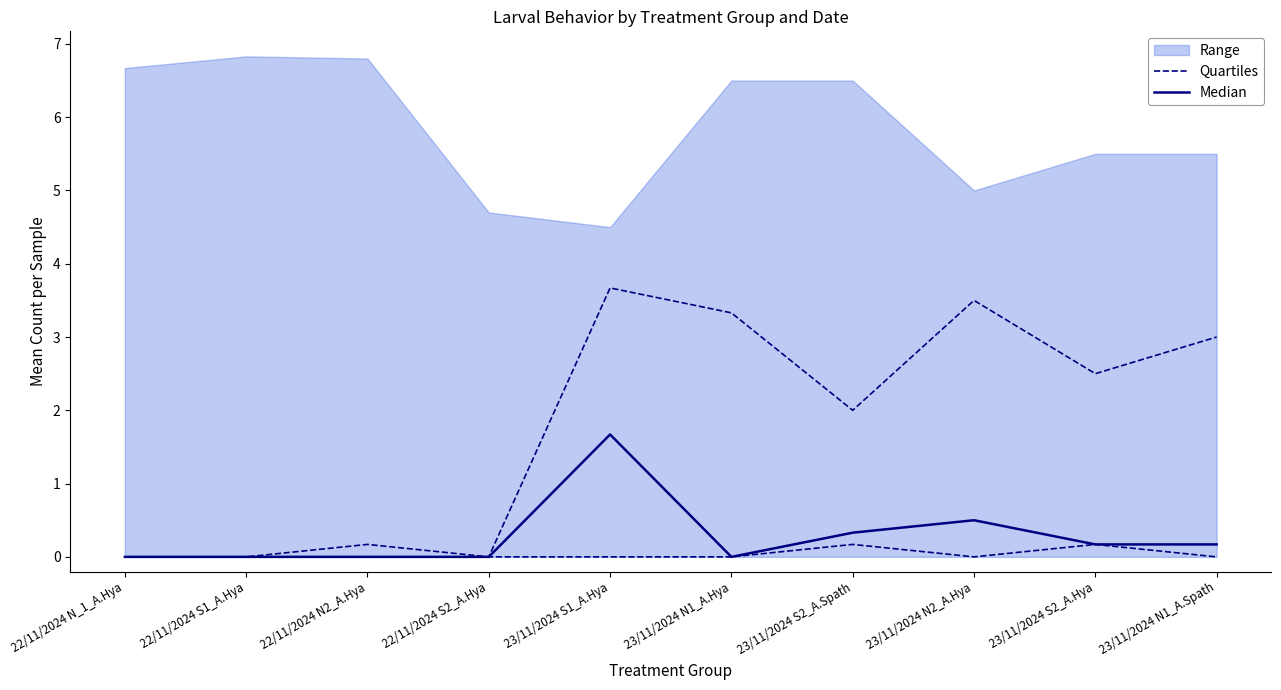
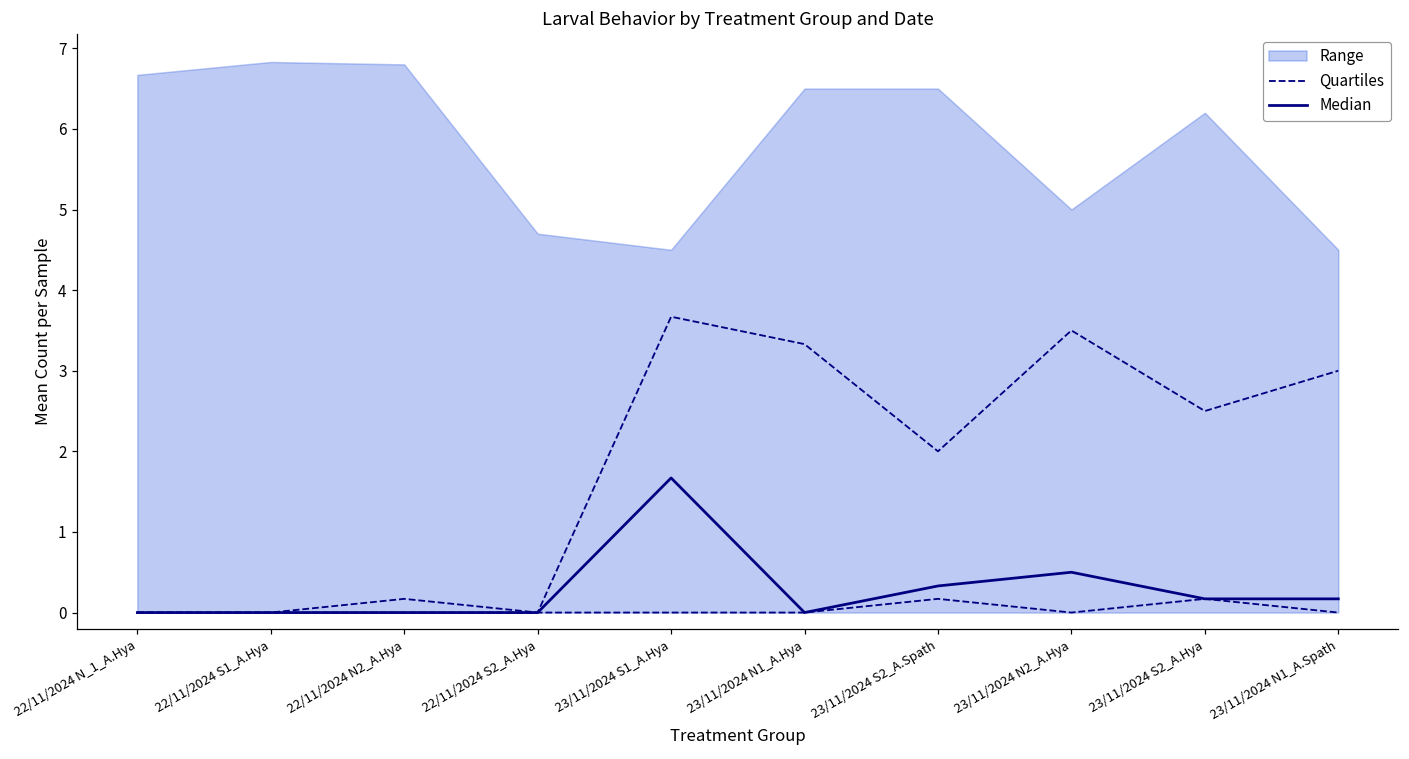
  {
    "Range": {
      "22/11/2024 N_1_A.Hya": 6.7,
      "22/11/2024 S1_A.Hya": 6.8,
      "22/11/2024 N2_A.Hya": 6.8,
      "22/11/2024 S2_A.Hya": 4.7,
      "23/11/2024 S1_A.Hya": 4.5,
      "23/11/2024 N1_A.Hya": 6.5,
      "23/11/2024 S2_A.Spath": 6.5,
      "23/11/2024 N2_A.Hya": 5.0,
-     "23/11/2024 S2_A.Hya": 5.5,
-     "23/11/2024 N1_A.Spath": 5.5
+     "23/11/2024 S2_A.Hya": 6.2,
+     "23/11/2024 N1_A.Spath": 4.5
    }
  }
